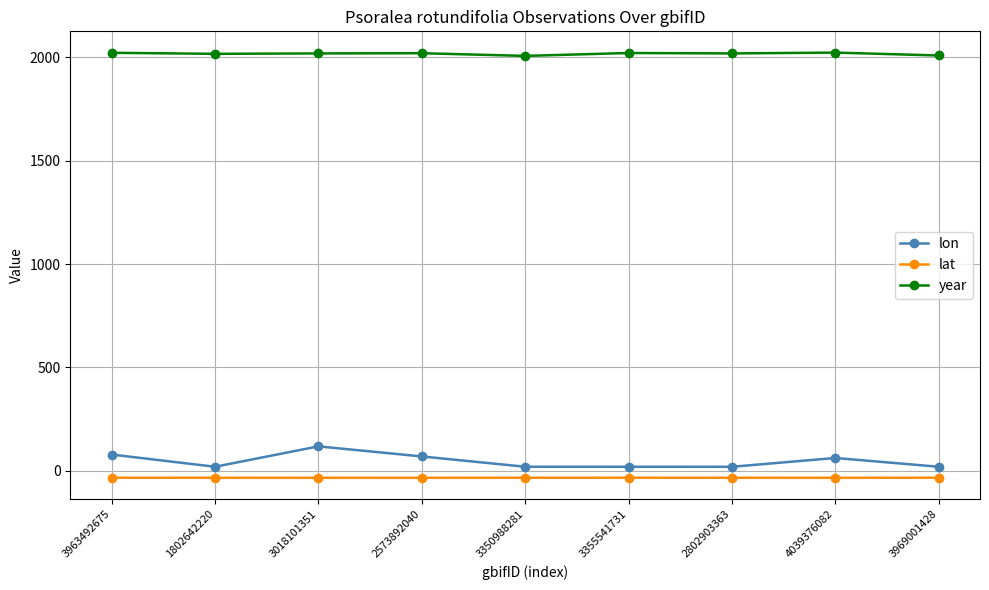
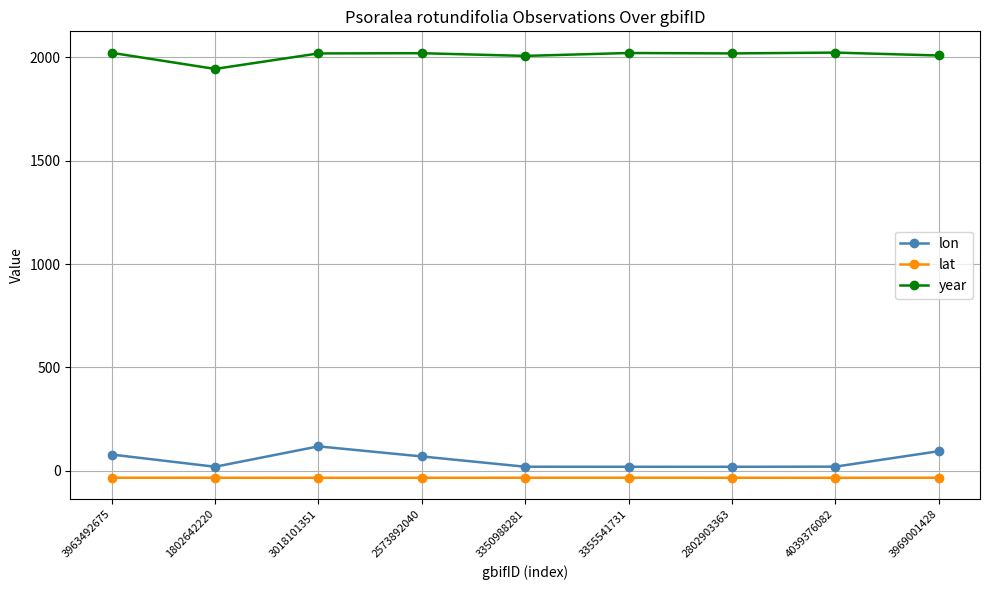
  {
    "lon": {
      "3963492675": 80,
      "1802642220": 20,
      "3018101351": 120,
      "2573892040": 70,
      "3350988281": 20,
      "3355541731": 20,
      "2802903363": 20,
-     "4039376082": 60,
-     "3969001428": 20
+     "4039376082": 20,
+     "3969001428": 90
    },
    "lat": {
      "3963492675": -30,
      "1802642220": -30,
      "3018101351": -30,
      "2573892040": -30,
      "3350988281": -30,
      "3355541731": -30,
      "2802903363": -30,
      "4039376082": -30,
      "3969001428": -30
    },
    "year": {
      "3963492675": 2020,
-     "1802642220": 2020,
+     "1802642220": 1940,
      "3018101351": 2020,
      "2573892040": 2020,
      "3350988281": 2010,
      "3355541731": 2020,
      "2802903363": 2020,
      "4039376082": 2020,
      "3969001428": 2010
    }
  }
